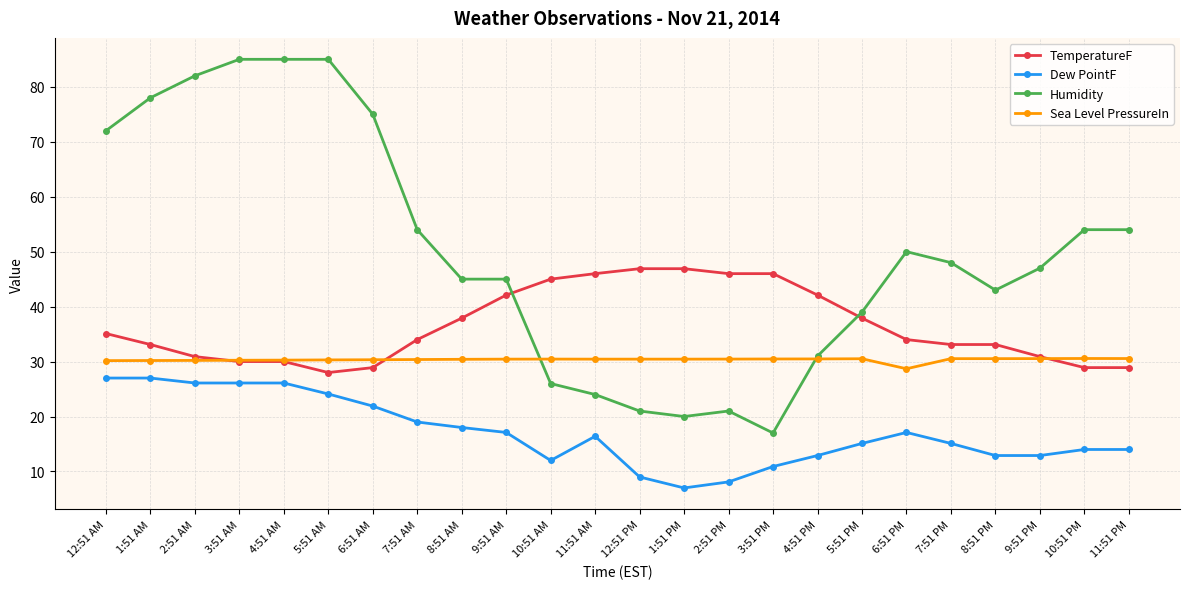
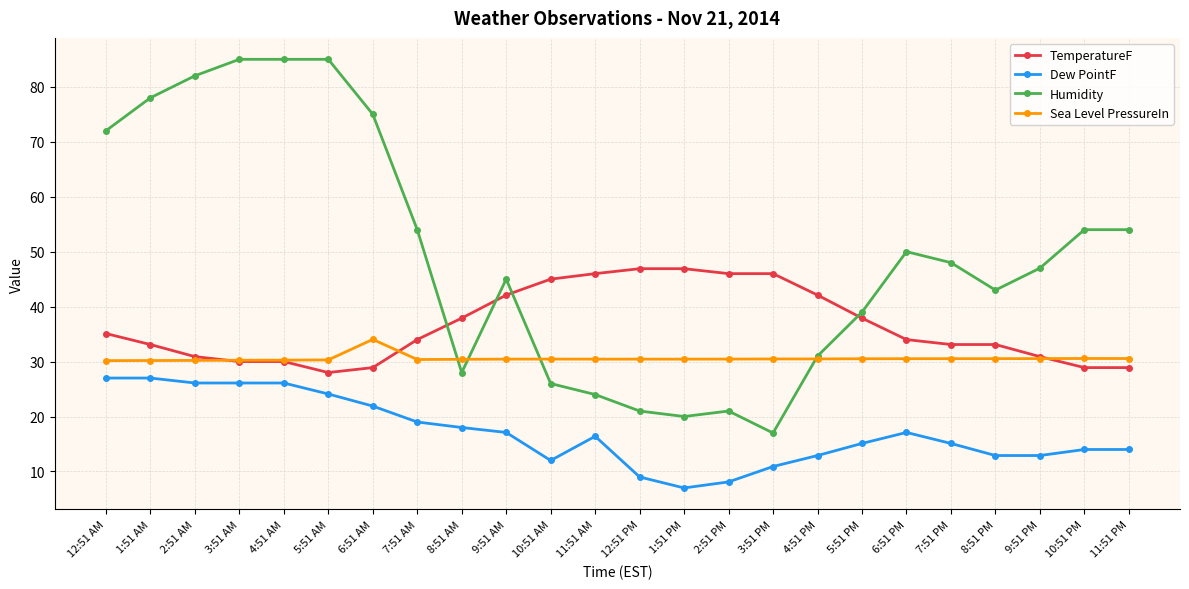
  {
    "TemperatureF": {
      "12:51 AM": 35,
      "1:51 AM": 33,
      "2:51 AM": 31,
      "5:51 AM": 28,
      "6:51 AM": 29,
      "7:51 AM": 34,
      "8:51 AM": 38,
      "9:51 AM": 42,
      "10:51 AM": 45,
      "11:51 AM": 46,
      "12:51 PM": 47,
      "1:51 PM": 47,
      "2:51 PM": 46,
      "3:51 PM": 46,
      "4:51 PM": 42,
      "5:51 PM": 38,
      "6:51 PM": 34,
      "7:51 PM": 33,
      "8:51 PM": 33,
      "10:51 PM": 29,
      "11:51 PM": 29
    },
    "Dew PointF": {
      "12:51 AM": 27,
      "1:51 AM": 27,
      "2:51 AM": 26,
      "3:51 AM": 26,
      "4:51 AM": 26,
      "5:51 AM": 24,
      "6:51 AM": 22,
      "7:51 AM": 19,
      "8:51 AM": 18,
      "9:51 AM": 17,
      "10:51 AM": 12,
      "11:51 AM": 16,
      "12:51 PM": 9,
      "1:51 PM": 7,
      "2:51 PM": 8,
      "3:51 PM": 11,
      "4:51 PM": 13,
      "5:51 PM": 15,
      "6:51 PM": 17,
      "7:51 PM": 15,
      "8:51 PM": 13,
      "9:51 PM": 13,
      "10:51 PM": 14,
      "11:51 PM": 14
    },
    "Humidity": {
      "12:51 AM": 72,
      "1:51 AM": 78,
      "2:51 AM": 82,
      "3:51 AM": 85,
      "4:51 AM": 85,
      "5:51 AM": 85,
      "6:51 AM": 75,
      "7:51 AM": 54,
-     "8:51 AM": 45,
+     "8:51 AM": 28,
      "9:51 AM": 45,
      "10:51 AM": 26,
      "11:51 AM": 24,
      "12:51 PM": 21,
      "1:51 PM": 20,
      "2:51 PM": 21,
      "3:51 PM": 17,
      "4:51 PM": 31,
      "5:51 PM": 39,
      "6:51 PM": 50,
      "7:51 PM": 48,
      "8:51 PM": 43,
      "9:51 PM": 47,
      "10:51 PM": 54,
      "11:51 PM": 54
    },
    "Sea Level PressureIn": {
      "12:51 AM": 30,
      "1:51 AM": 30,
      "2:51 AM": 30,
      "5:51 AM": 30,
-     "6:51 AM": 30,
+     "6:51 AM": 34,
      "7:51 AM": 30,
      "8:51 AM": 30,
      "9:51 AM": 30,
      "10:51 AM": 30,
      "11:51 AM": 30,
      "12:51 PM": 30,
      "1:51 PM": 30,
      "2:51 PM": 30,
      "3:51 PM": 30,
      "4:51 PM": 30,
      "5:51 PM": 31,
-     "6:51 PM": 29,
+     "6:51 PM": 31,
      "7:51 PM": 31,
      "8:51 PM": 31,
      "10:51 PM": 31,
      "11:51 PM": 31
    }
  }
